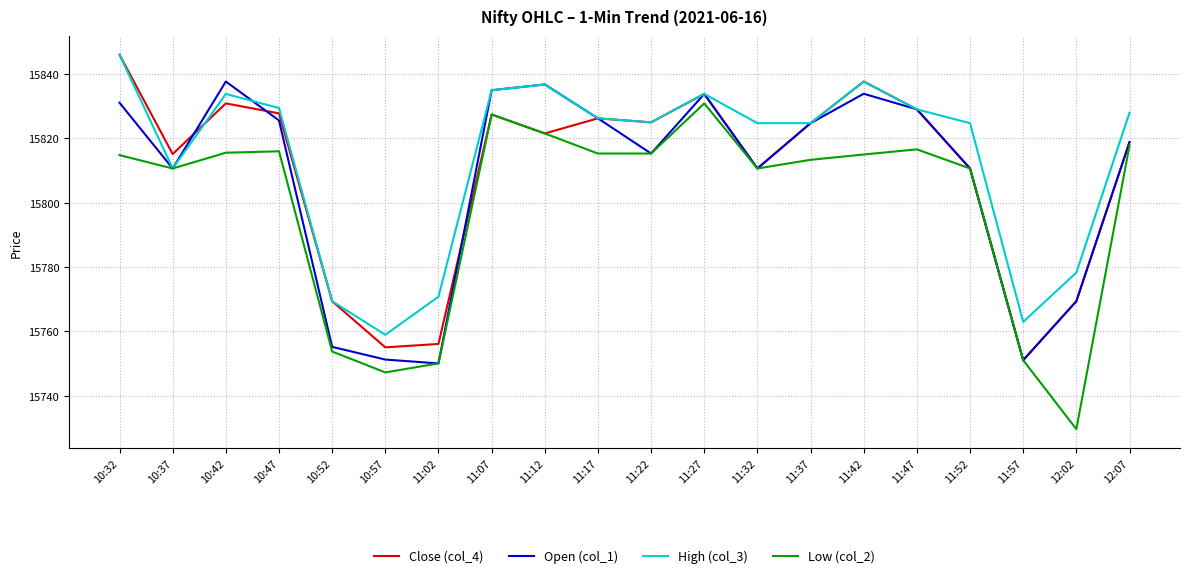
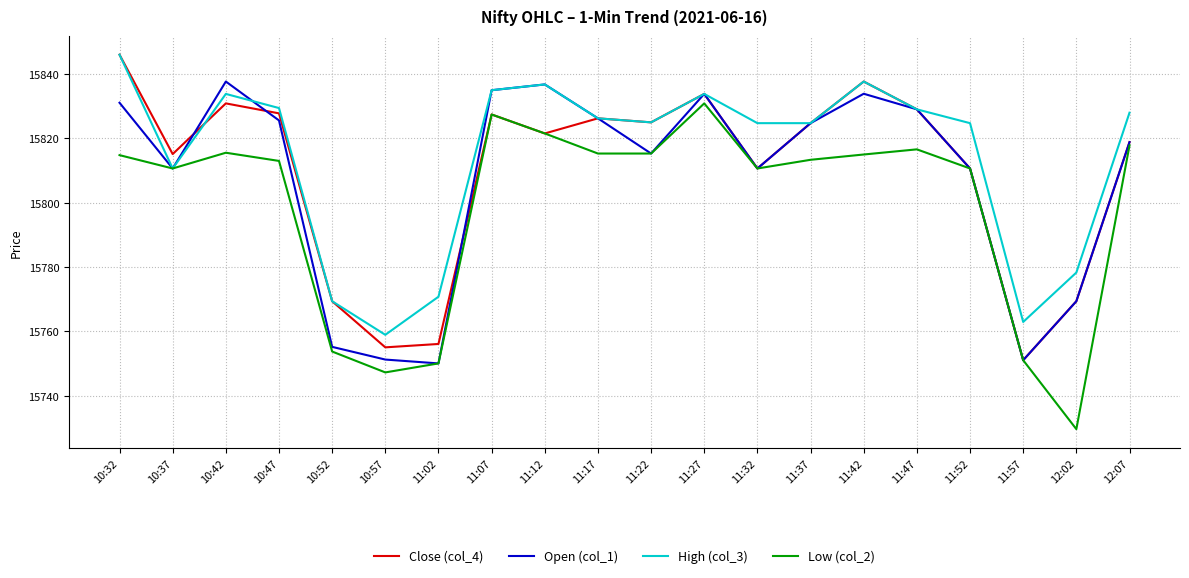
  {
    "Close (col_4)": {
      "10:37": 15815,
      "10:42": 15831,
      "10:47": 15828,
      "10:57": 15755,
      "11:02": 15756
    },
    "Open (col_1)": {
      "10:32": 15831,
      "10:42": 15838,
      "10:47": 15826,
      "10:52": 15755,
      "10:57": 15751,
      "11:42": 15834
    },
    "High (col_3)": {
      "10:42": 15834,
      "10:47": 15829,
      "10:57": 15759,
      "11:02": 15771,
      "11:32": 15825,
      "11:52": 15825,
      "11:57": 15763,
      "12:02": 15778,
      "12:07": 15828
    },
    "Low (col_2)": {
      "10:32": 15815,
      "10:42": 15816,
-     "10:47": 15816,
+     "10:47": 15813,
      "10:52": 15754,
      "10:57": 15747,
      "11:17": 15815,
      "11:27": 15831,
      "11:37": 15813,
      "11:42": 15815,
      "11:47": 15817,
      "12:02": 15730,
      "12:07": 15818
    }
  }
